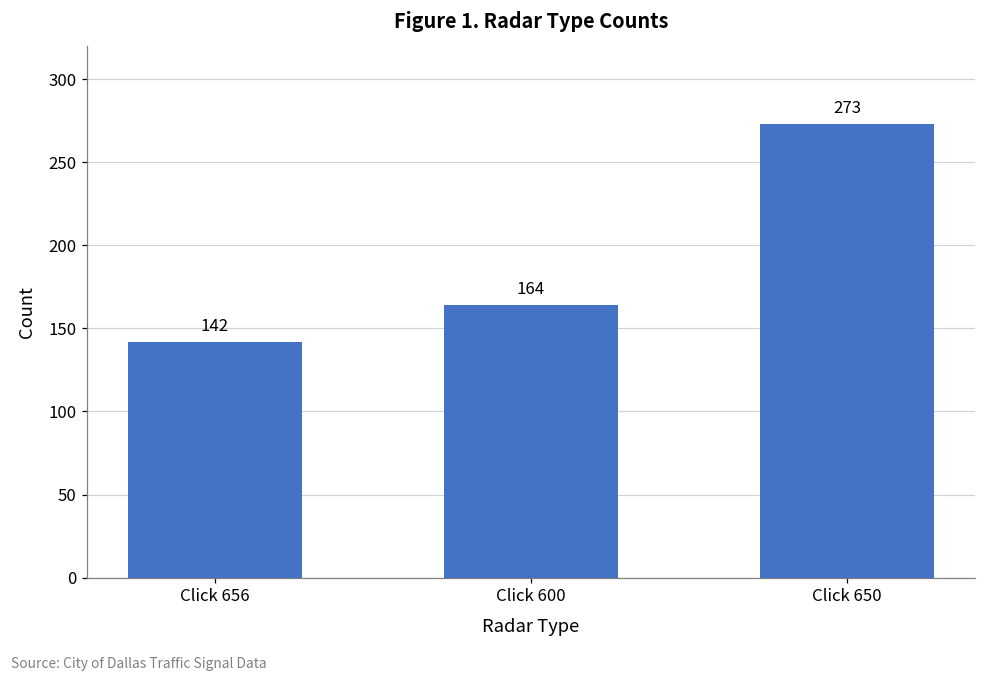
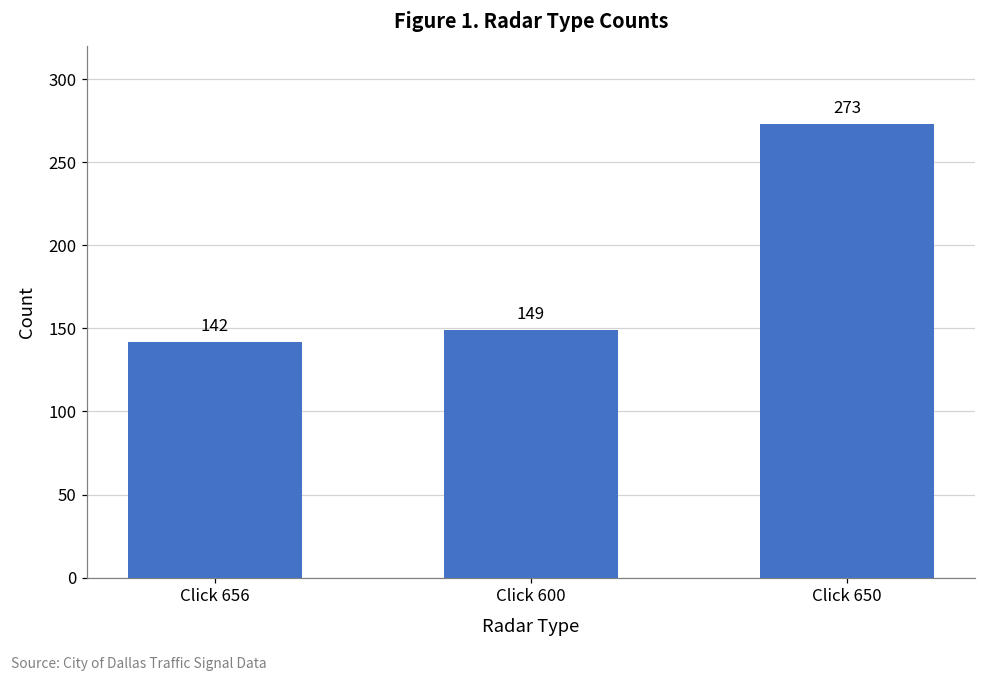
  {
    "Click 656": 142,
-   "Click 600": 164,
+   "Click 600": 149,
    "Click 650": 273
  }
